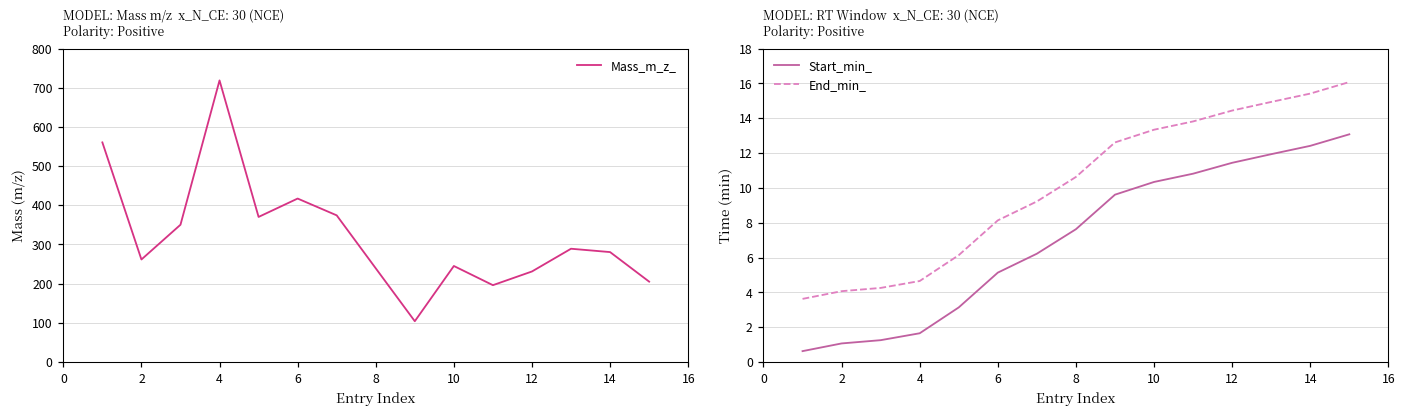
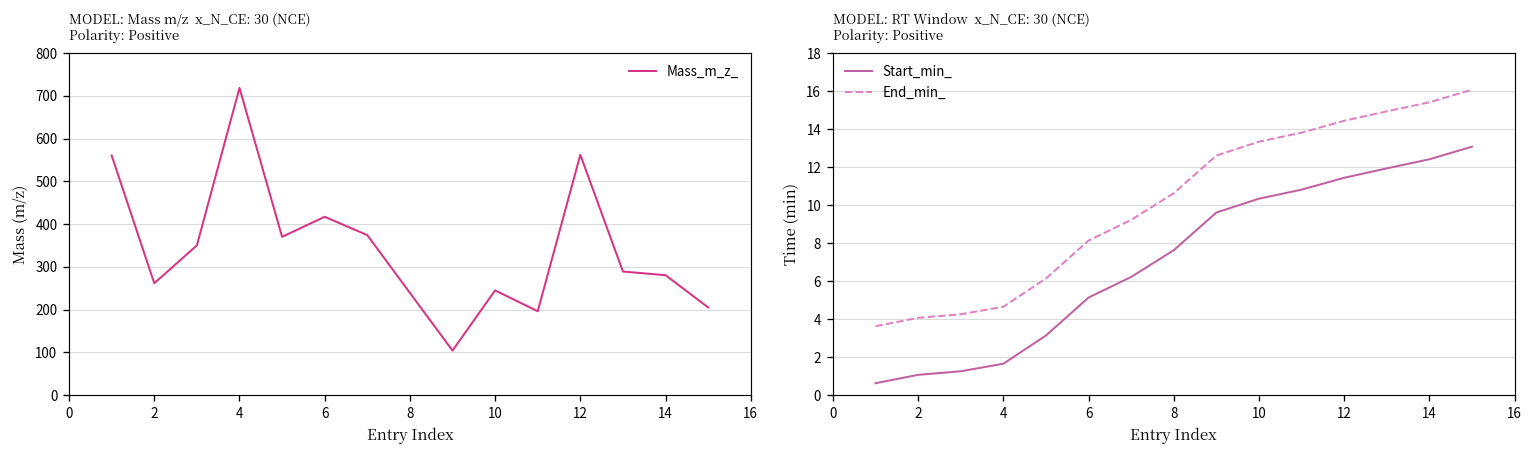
  {
    "MODEL: Mass m/z x_N_CE: 30 (NCE) Polarity: Positive": {
      "2": 260,
      "4": 720,
      "6": 420,
      "8": 240,
      "10": 250,
-     "12": 230,
+     "12": 560,
      "14": 280
    }
  }
